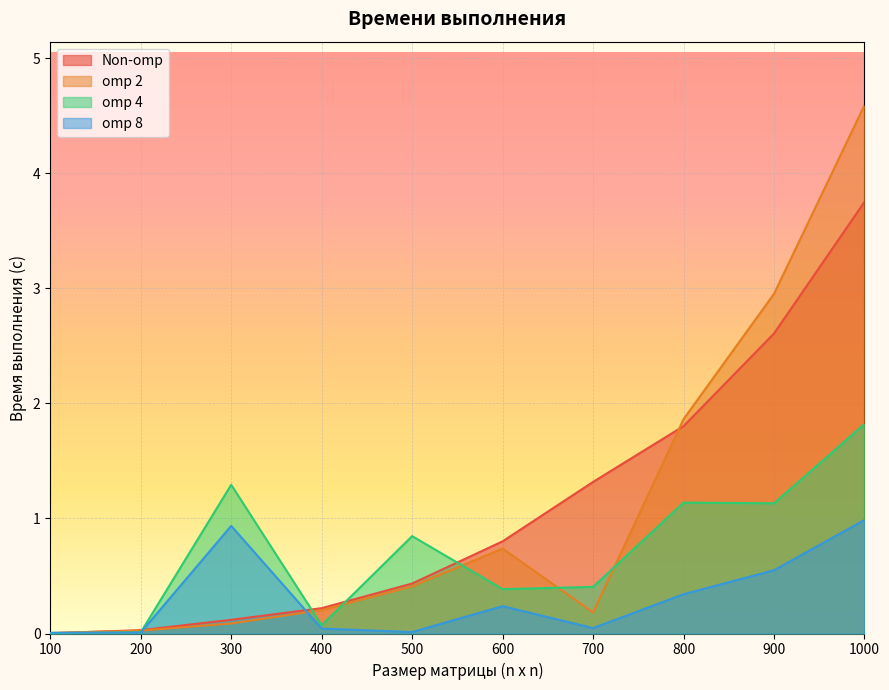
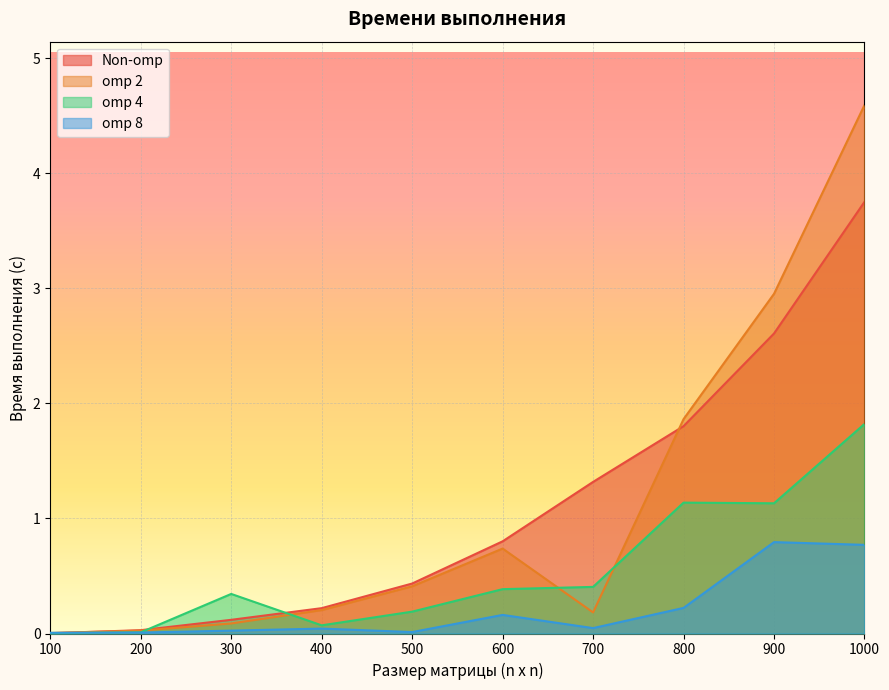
  {
    "omp 4": {
-     "300": 1.29,
+     "300": 0.34,
      "400": 0.07,
-     "500": 0.85,
+     "500": 0.19,
      "600": 0.39,
      "700": 0.41,
      "800": 1.14,
      "900": 1.13,
      "1000": 1.82
    },
    "omp 8": {
-     "300": 0.94,
+     "300": 0.03,
      "400": 0.04,
      "500": 0.01,
-     "600": 0.24,
+     "600": 0.16,
      "700": 0.05,
-     "800": 0.34,
-     "900": 0.55,
-     "1000": 0.99
+     "800": 0.22,
+     "900": 0.79,
+     "1000": 0.77
    }
  }
